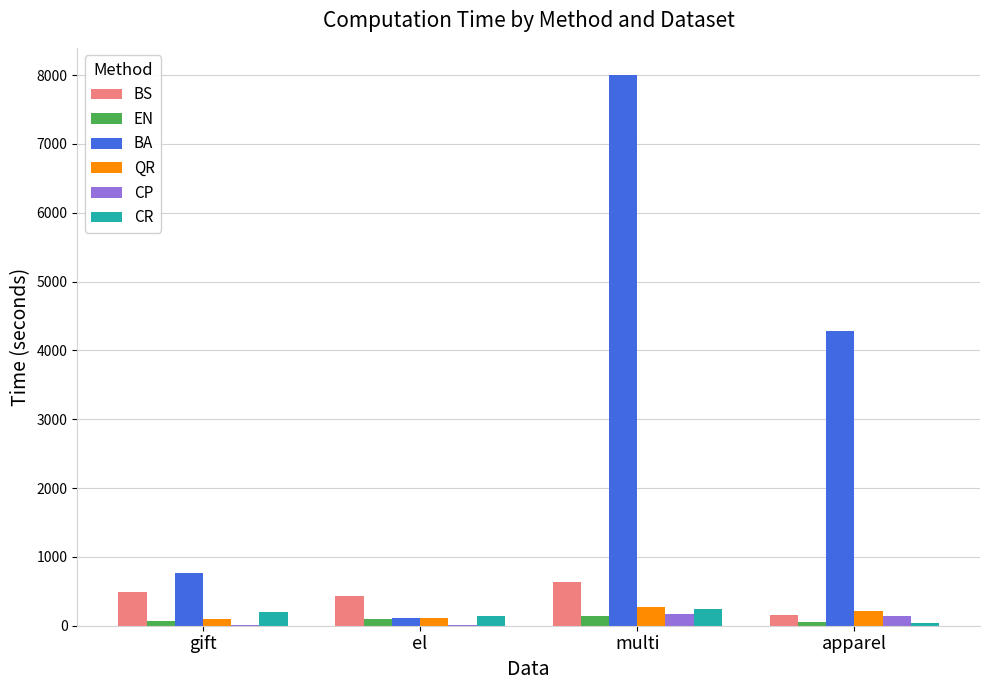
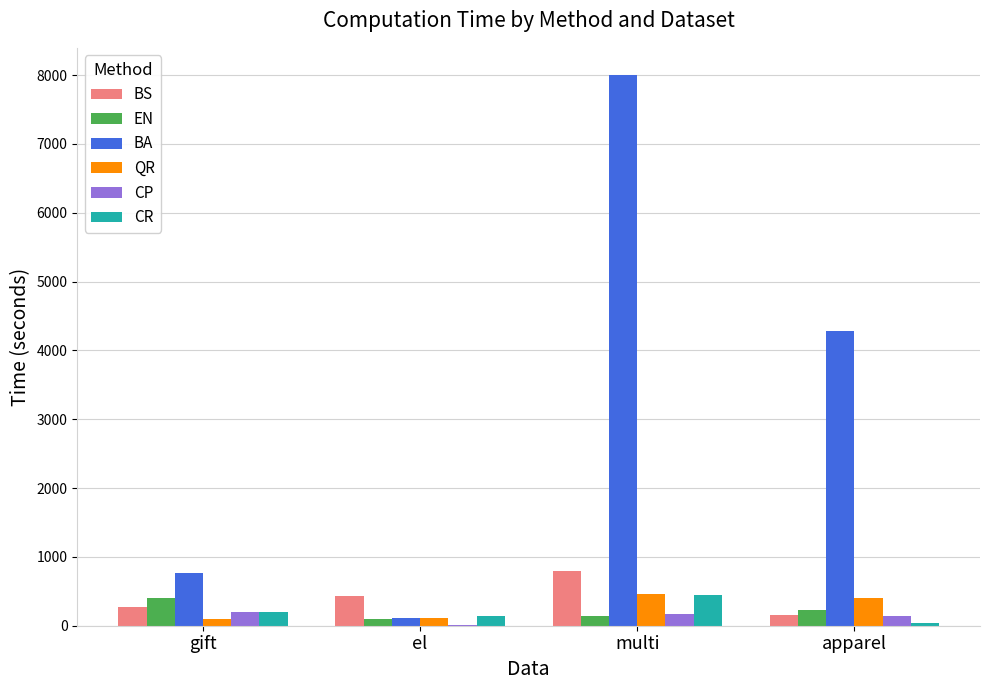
  {
    "BS": {
-     "gift": 500,
+     "gift": 300,
      "el": 400,
-     "multi": 600,
+     "multi": 800,
      "apparel": 200
    },
    "EN": {
-     "gift": 100,
+     "gift": 400,
      "el": 100,
      "multi": 100,
-     "apparel": 100
+     "apparel": 200
    },
    "BA": {
      "gift": 800,
      "el": 100,
      "multi": 8000,
      "apparel": 4300
    },
    "QR": {
      "gift": 100,
      "el": 100,
-     "multi": 300,
-     "apparel": 200
+     "multi": 500,
+     "apparel": 400
    },
    "CP": {
-     "gift": 0,
+     "gift": 200,
      "multi": 200,
      "apparel": 100
    },
    "CR": {
      "gift": 200,
      "el": 100,
-     "multi": 200
+     "multi": 500
    }
  }
